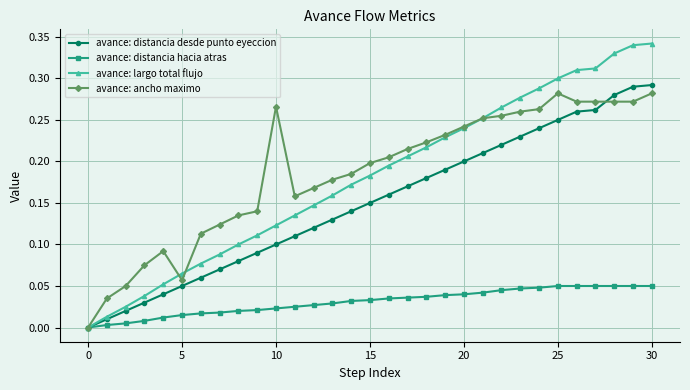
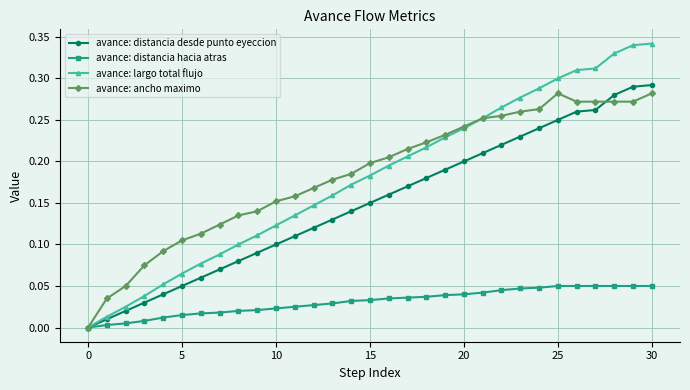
  {
    "avance: ancho maximo": {
-     "5": 0.06,
-     "10": 0.27,
+     "5": 0.11,
+     "10": 0.15,
      "15": 0.20,
      "25": 0.28,
      "30": 0.28
    }
  }
